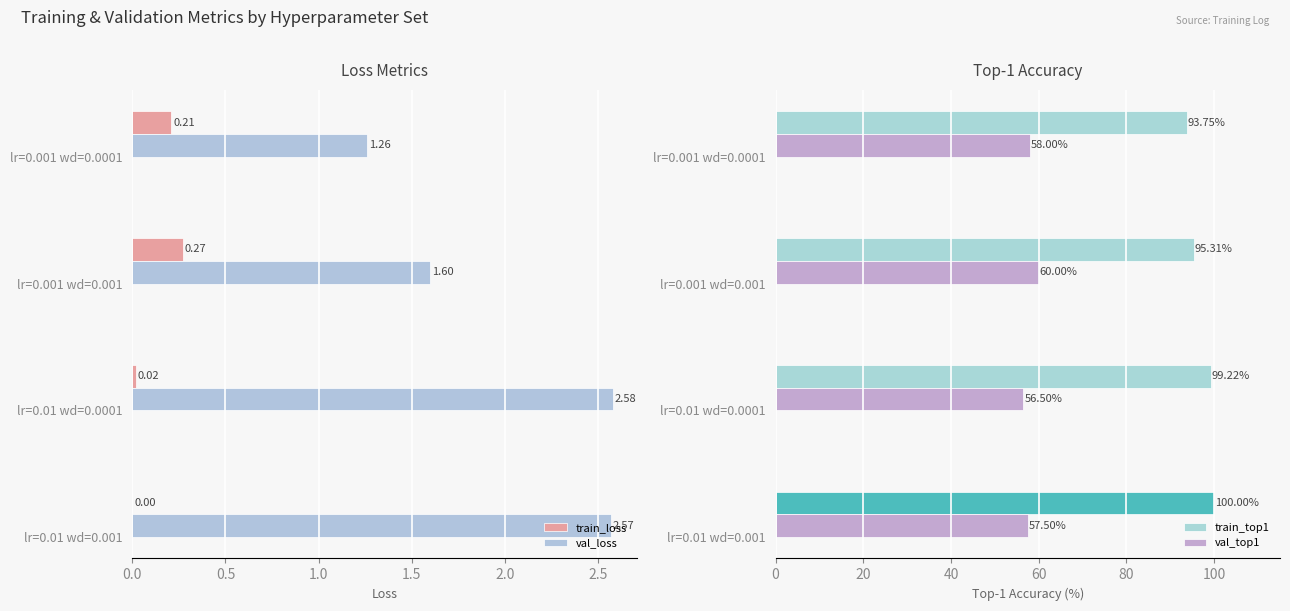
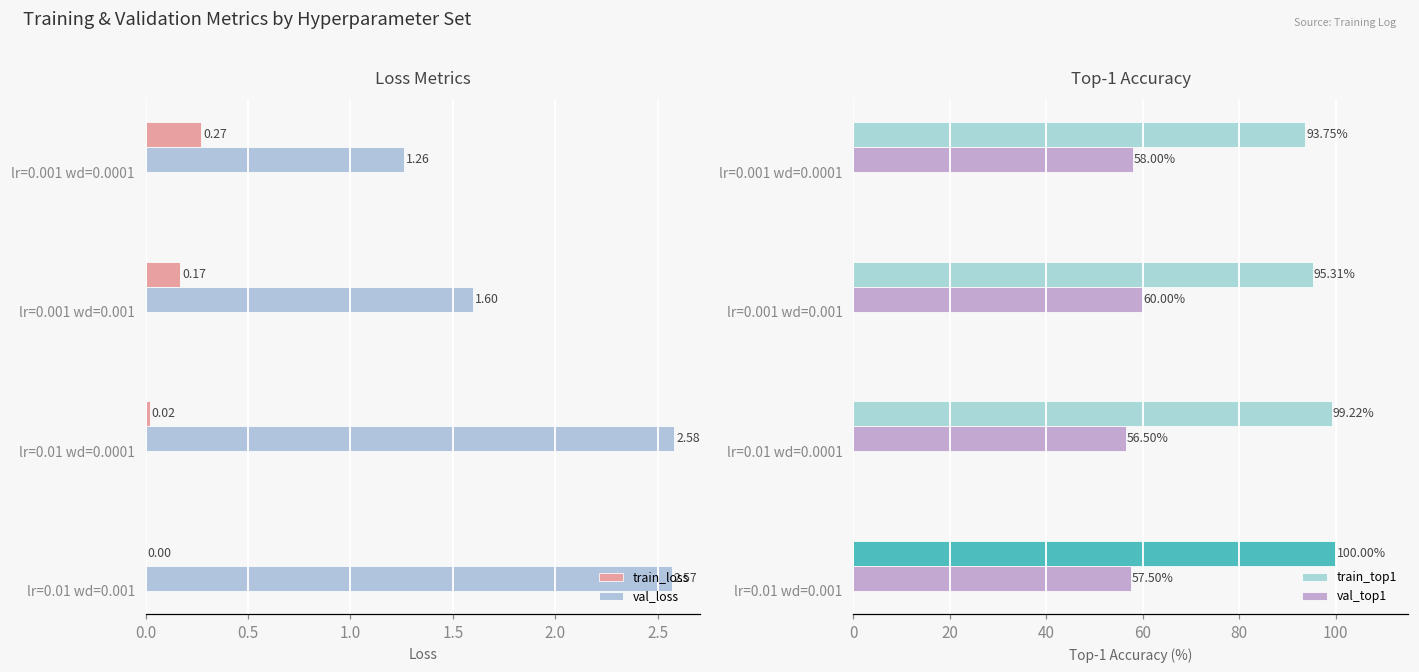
  {
    "Loss Metrics": {
      "train_loss": {
-       "lr=0.001 wd=0.0001": 0.21,
-       "lr=0.001 wd=0.001": 0.27,
+       "lr=0.001 wd=0.0001": 0.27,
+       "lr=0.001 wd=0.001": 0.17,
        "lr=0.01 wd=0.0001": 0.02,
        "lr=0.01 wd=0.001": 0.00
      },
      "val_loss": {
        "lr=0.001 wd=0.0001": 1.26,
        "lr=0.001 wd=0.001": 1.60,
        "lr=0.01 wd=0.0001": 2.58,
        "lr=0.01 wd=0.001": 2.57
      }
    }
  }
